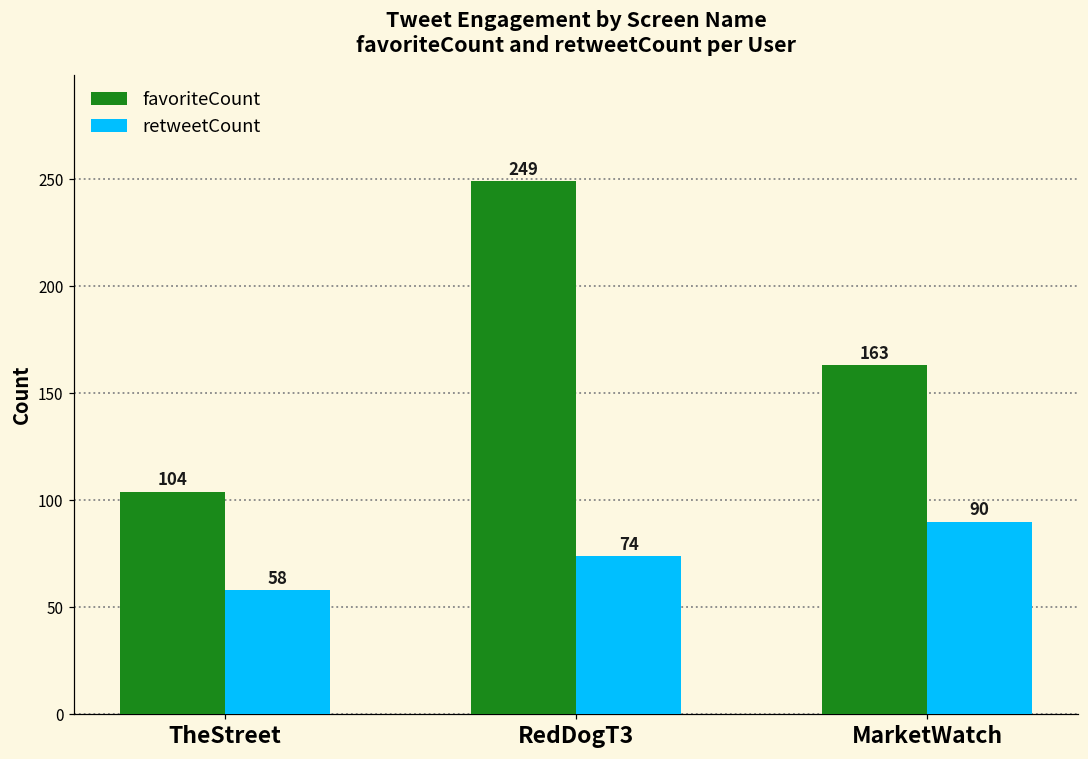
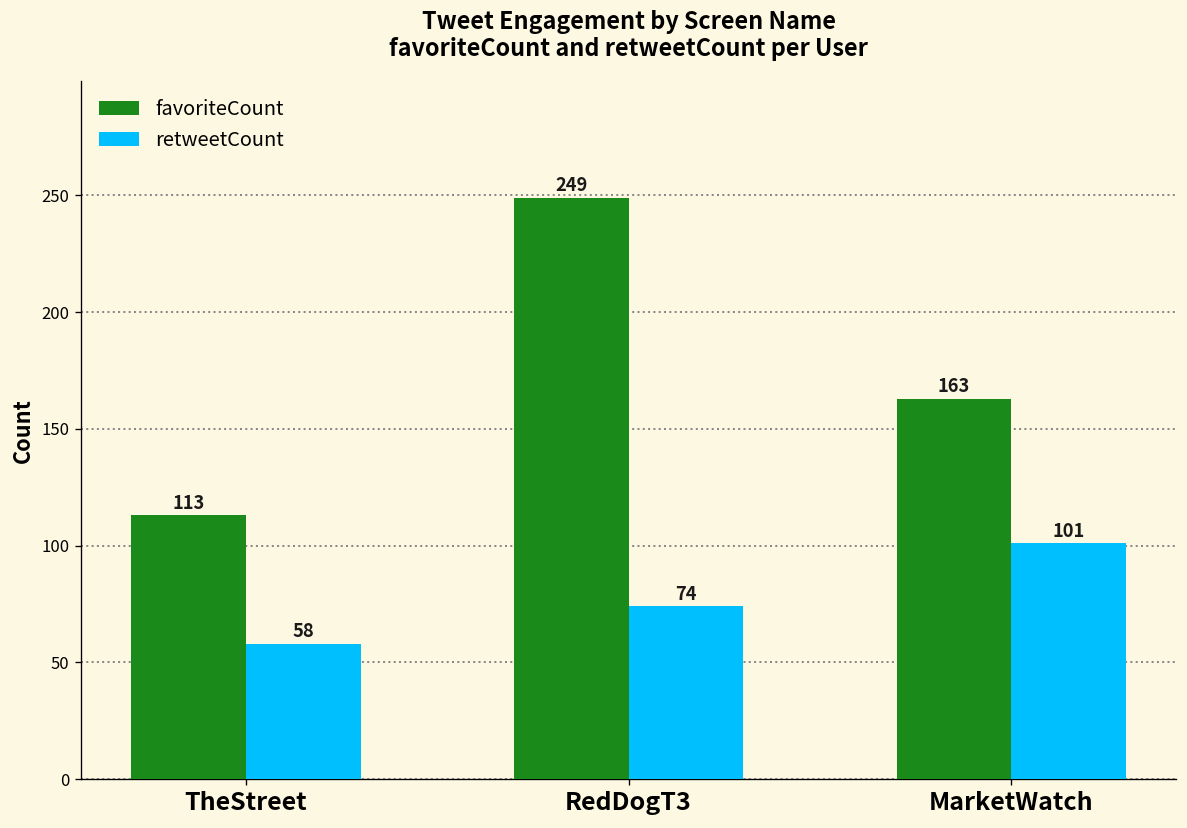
  {
    "favoriteCount": {
-     "TheStreet": 104,
+     "TheStreet": 113,
      "RedDogT3": 249,
      "MarketWatch": 163
    },
    "retweetCount": {
      "TheStreet": 58,
      "RedDogT3": 74,
-     "MarketWatch": 90
+     "MarketWatch": 101
    }
  }
